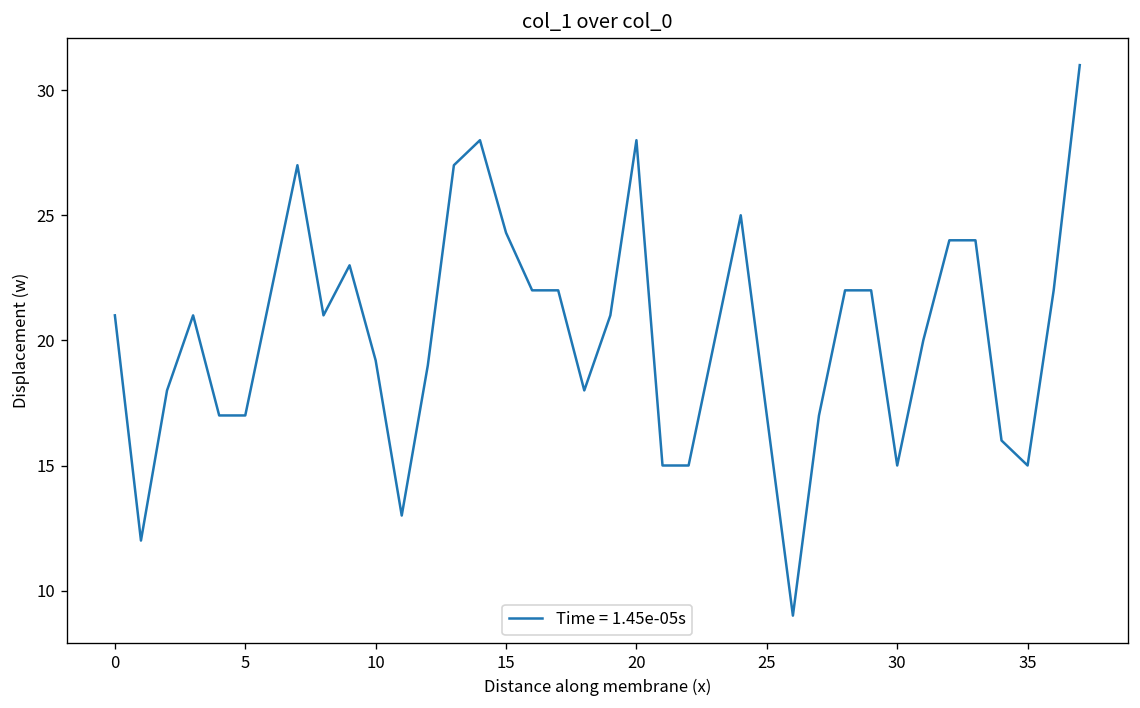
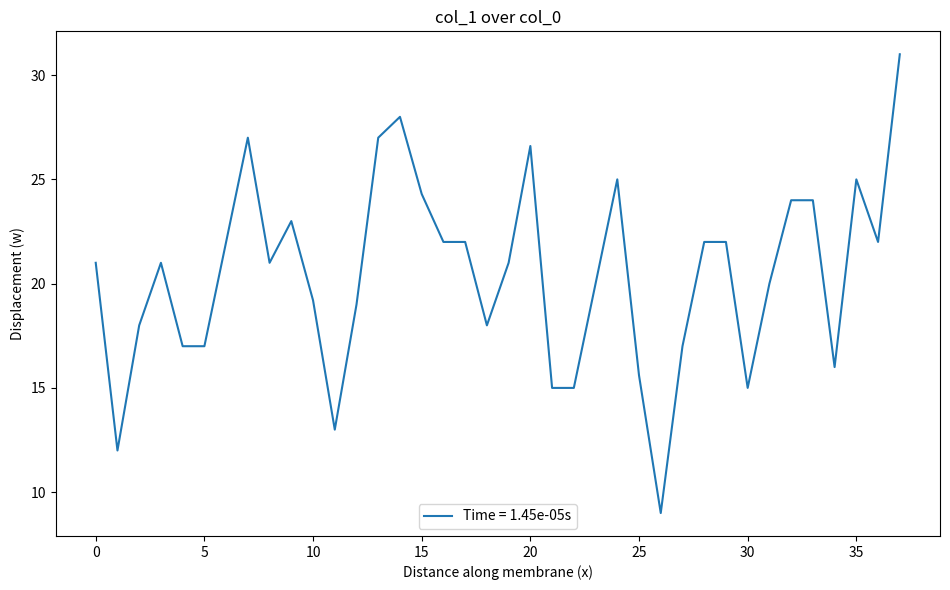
  {
    "0": 21.0,
    "5": 17.0,
    "10": 19.2,
    "15": 24.3,
-   "20": 28.0,
-   "25": 17.0,
+   "20": 26.6,
+   "25": 15.6,
    "30": 15.0,
-   "35": 15
+   "35": 25
  }
